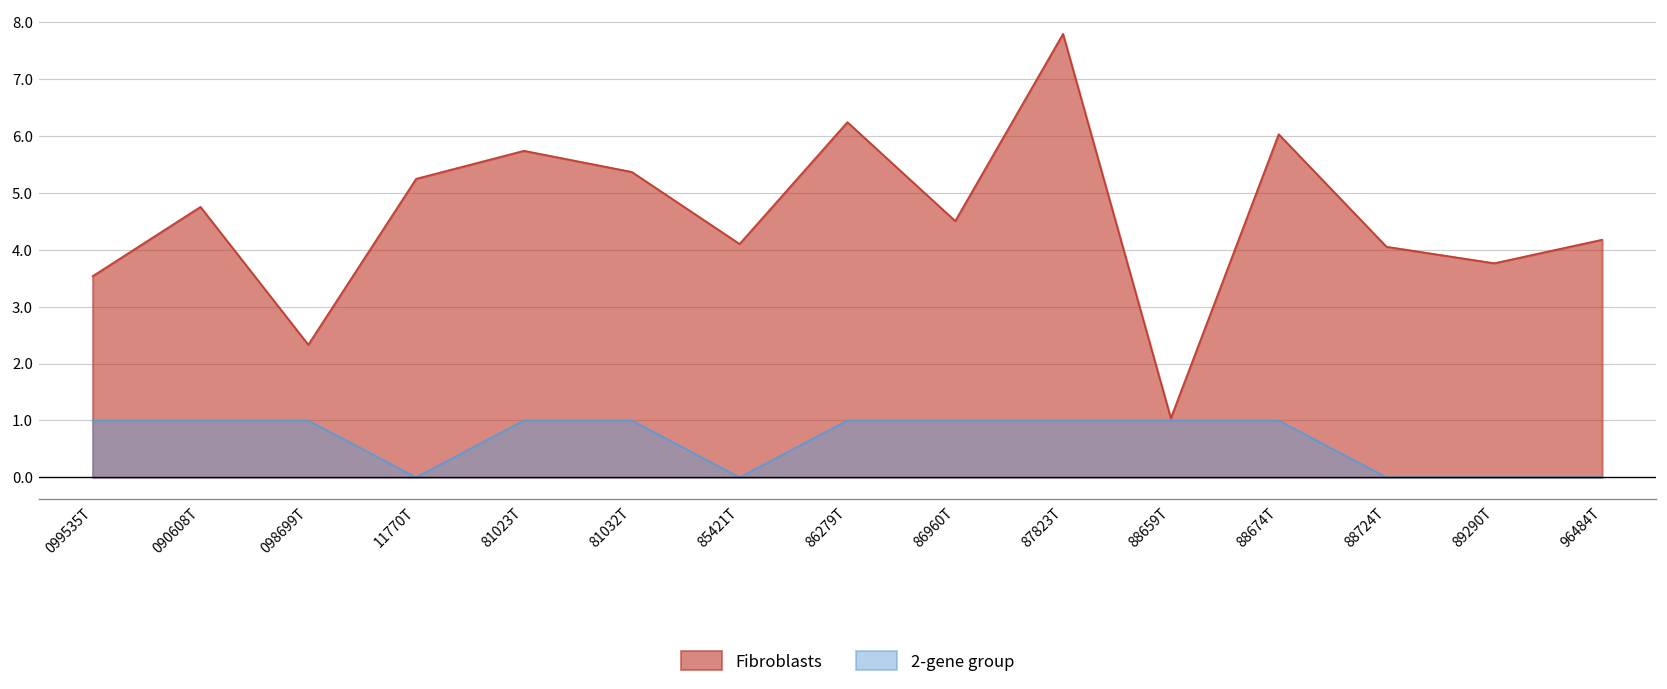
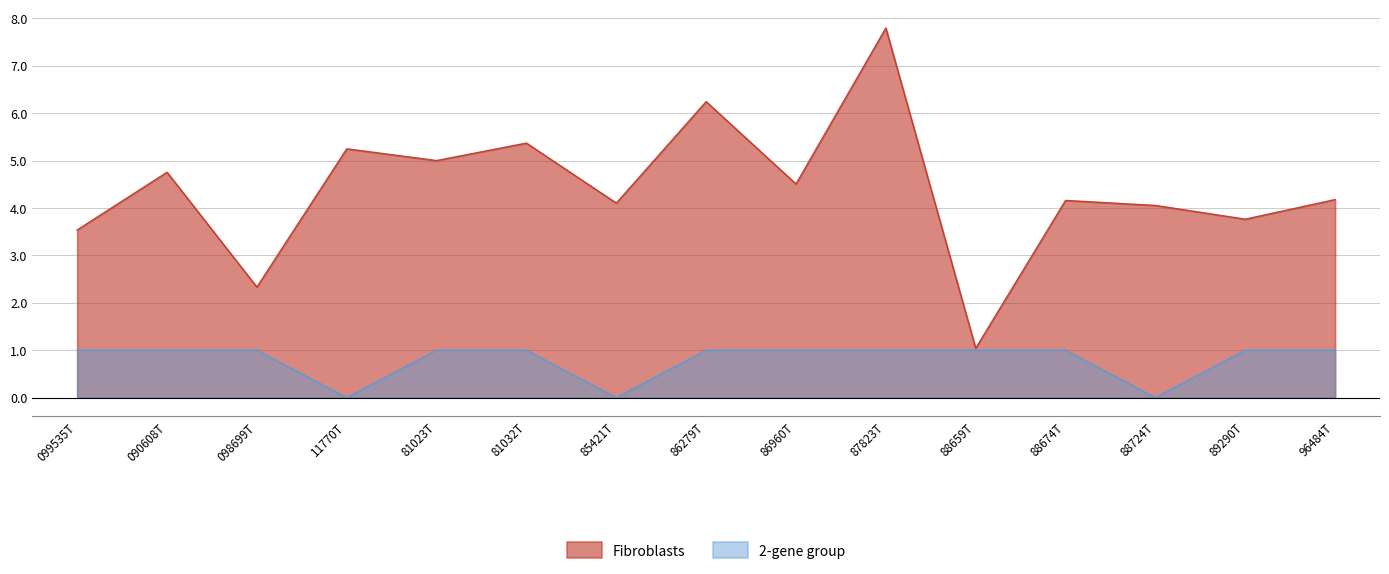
  {
    "Fibroblasts": {
      "099535T": 3.5,
      "090608T": 4.8,
      "098699T": 2.3,
      "11770T": 5.2,
-     "81023T": 5.7,
+     "81023T": 5.0,
      "81032T": 5.4,
      "85421T": 4.1,
      "86279T": 6.2,
      "86960T": 4.5,
      "87823T": 7.8,
-     "88674T": 6.0,
+     "88674T": 4.2,
      "88724T": 4.1,
      "89290T": 3.8,
      "96484T": 4.2
    },
    "2-gene group": {
      "099535T": 1,
      "090608T": 1,
      "098699T": 1,
      "11770T": 0,
      "81023T": 1,
      "81032T": 1,
      "85421T": 0,
      "86279T": 1,
      "86960T": 1,
      "87823T": 1,
      "88674T": 1,
      "88724T": 0,
-     "89290T": 0,
-     "96484T": 0
+     "89290T": 1,
+     "96484T": 1
    }
  }
